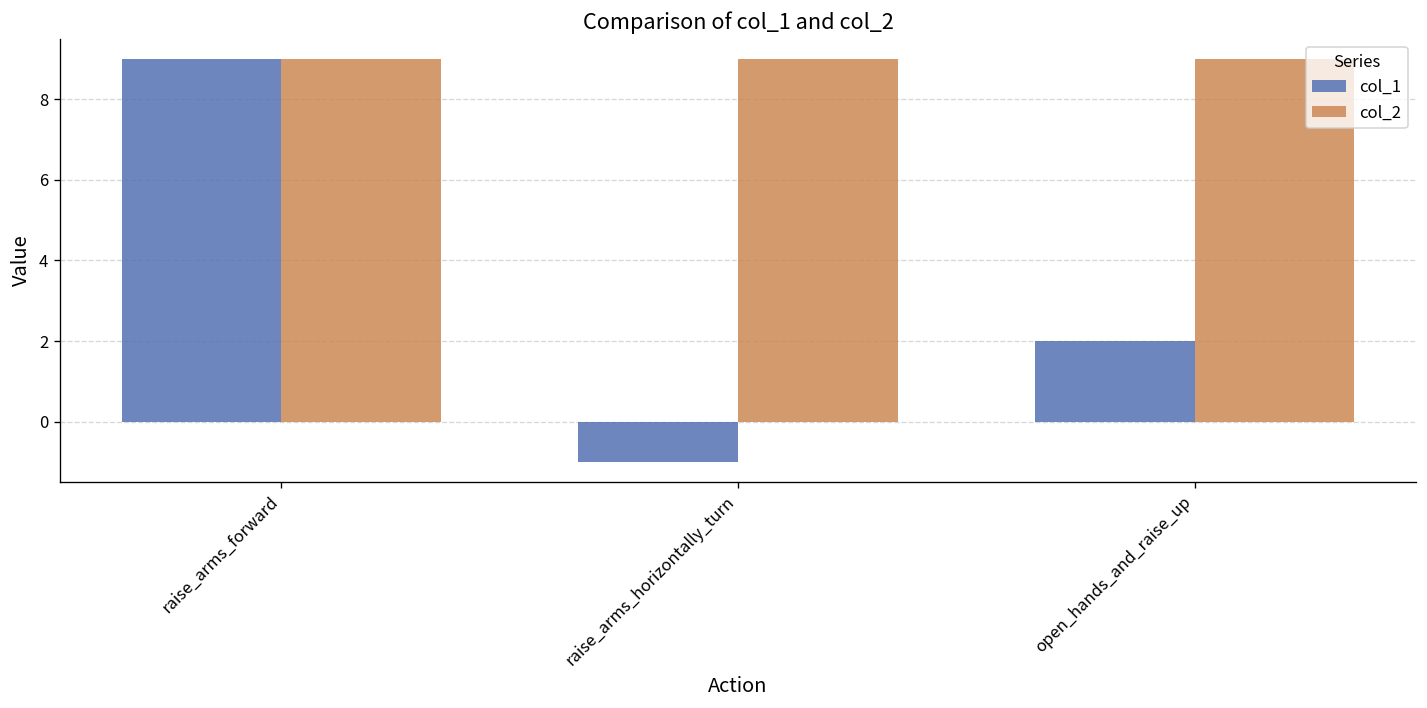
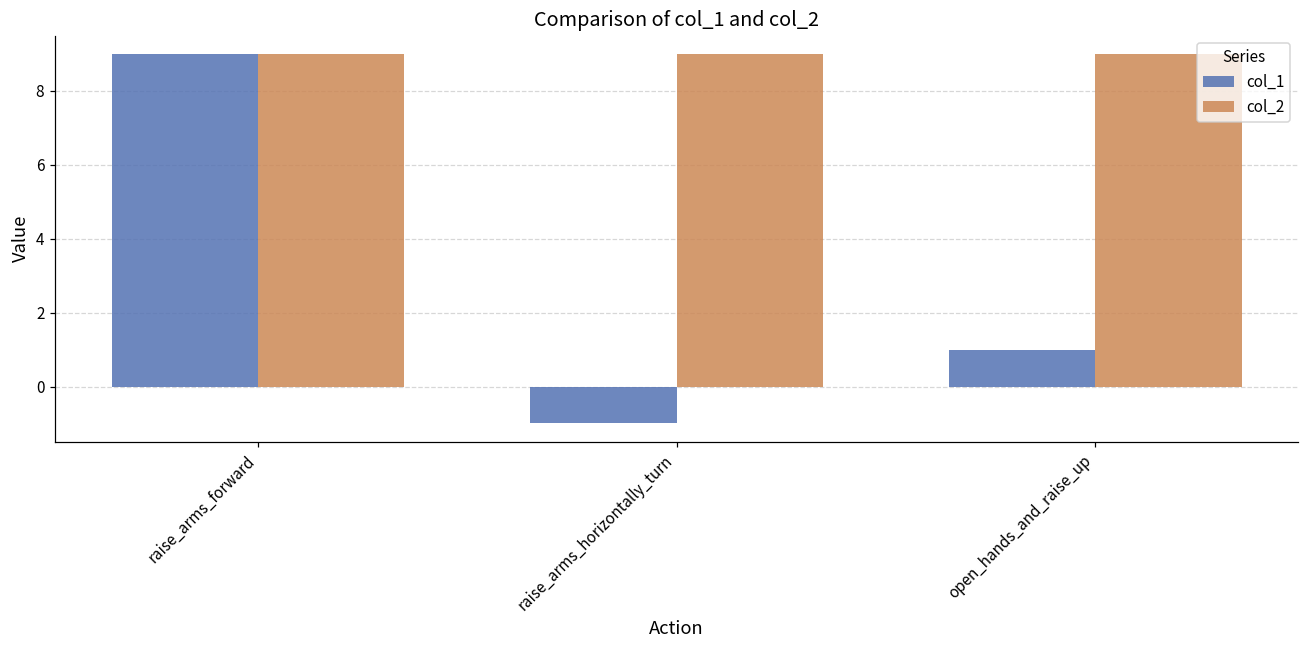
  {
    "col_1": {
      "raise_arms_forward": 9,
      "raise_arms_horizontally_turn": -1,
-     "open_hands_and_raise_up": 2
+     "open_hands_and_raise_up": 1
    },
    "col_2": {
      "raise_arms_forward": 9,
      "raise_arms_horizontally_turn": 9,
      "open_hands_and_raise_up": 9
    }
  }
